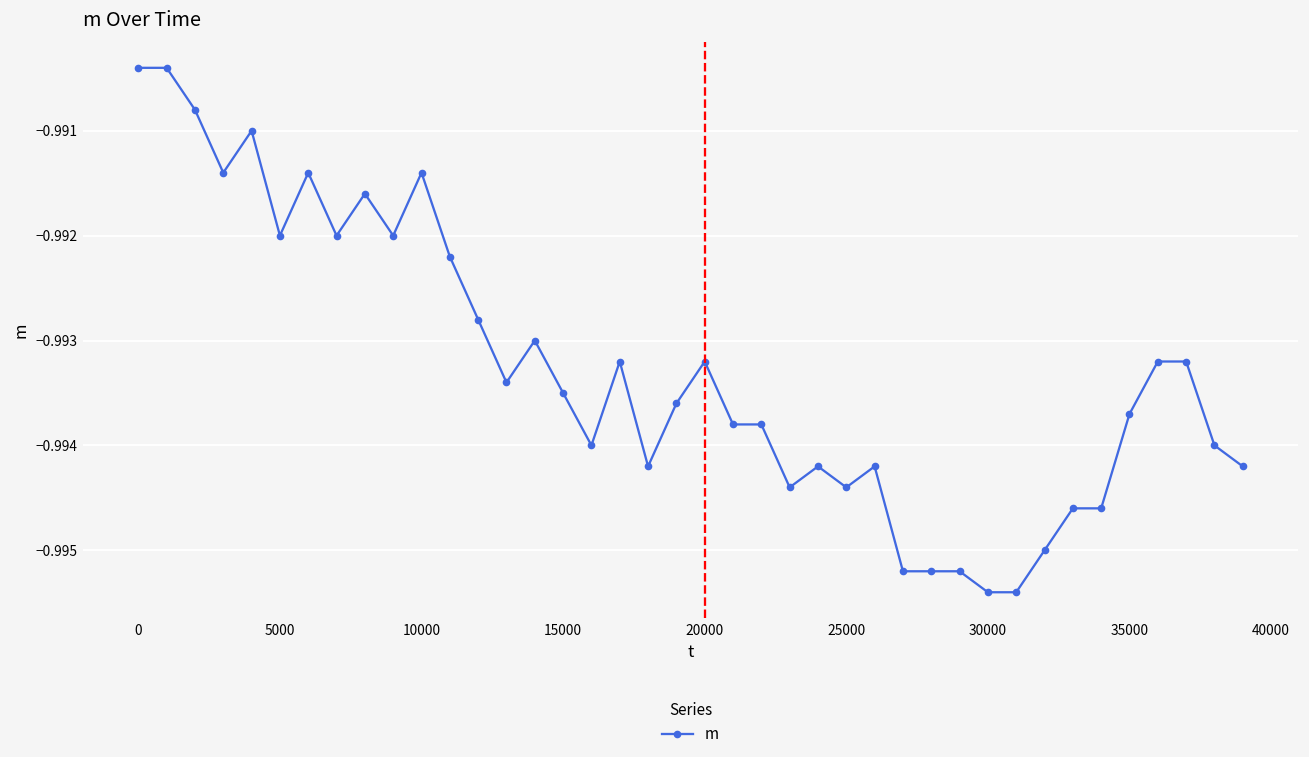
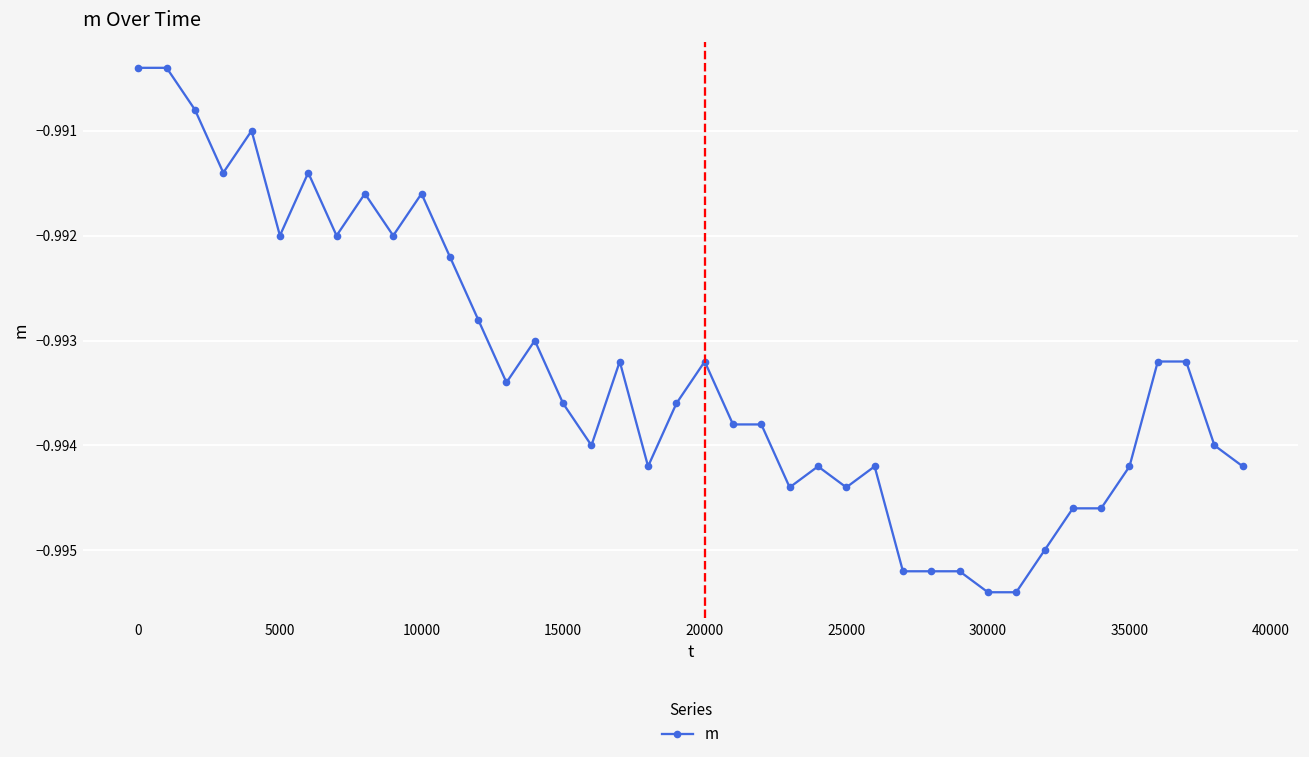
  {
    "0": -0.9904,
    "5000": -0.9920,
-   "10000": -0.9914,
-   "15000": -0.9935,
+   "10000": -0.9916,
+   "15000": -0.9936,
    "20000": -0.9932,
    "25000": -0.9944,
    "30000": -0.9954,
-   "35000": -0.9937
+   "35000": -0.9942
  }
